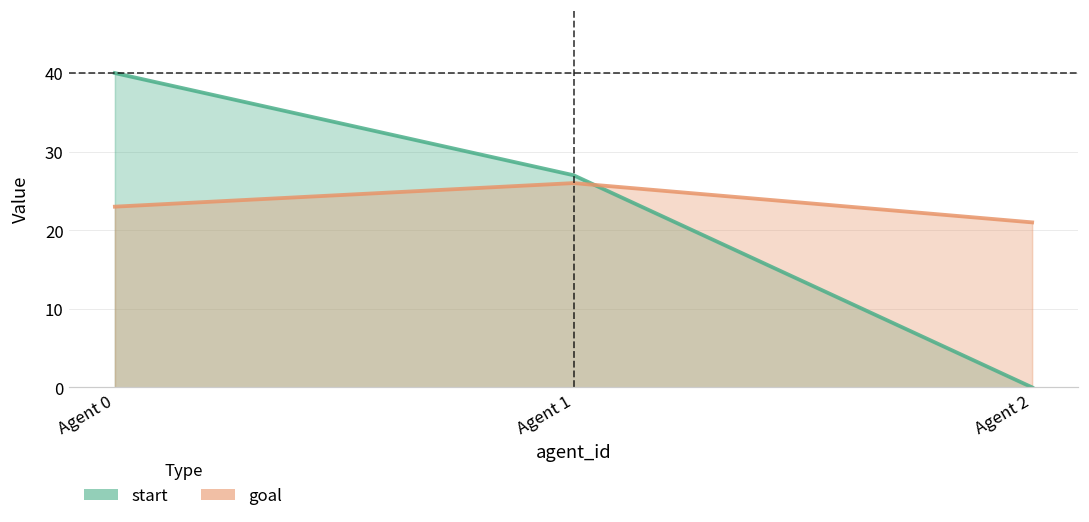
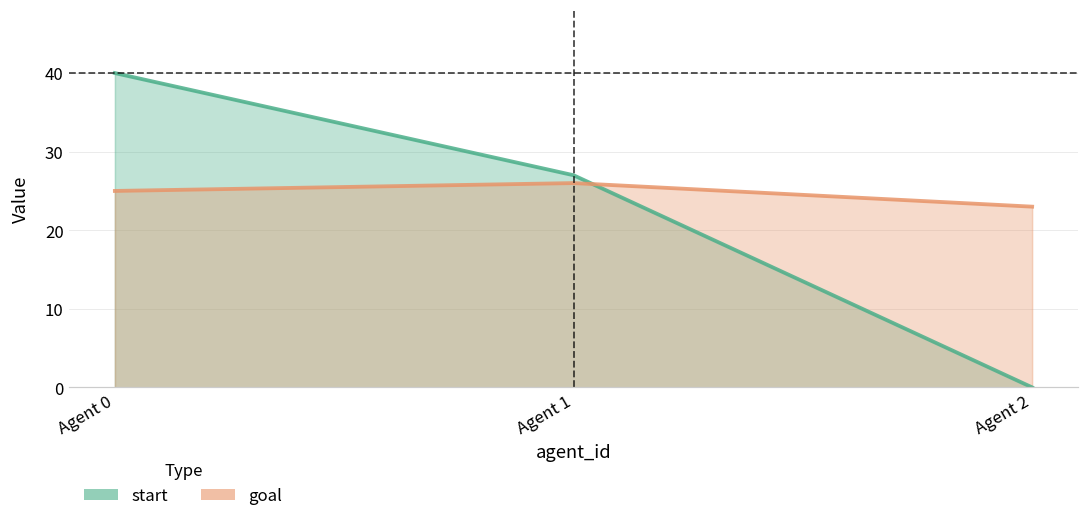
  {
    "start": {
      "Agent 0": 40,
      "Agent 1": 27,
      "Agent 2": 0
    },
    "goal": {
-     "Agent 0": 23,
+     "Agent 0": 25,
      "Agent 1": 26,
-     "Agent 2": 21
+     "Agent 2": 23
    }
  }
